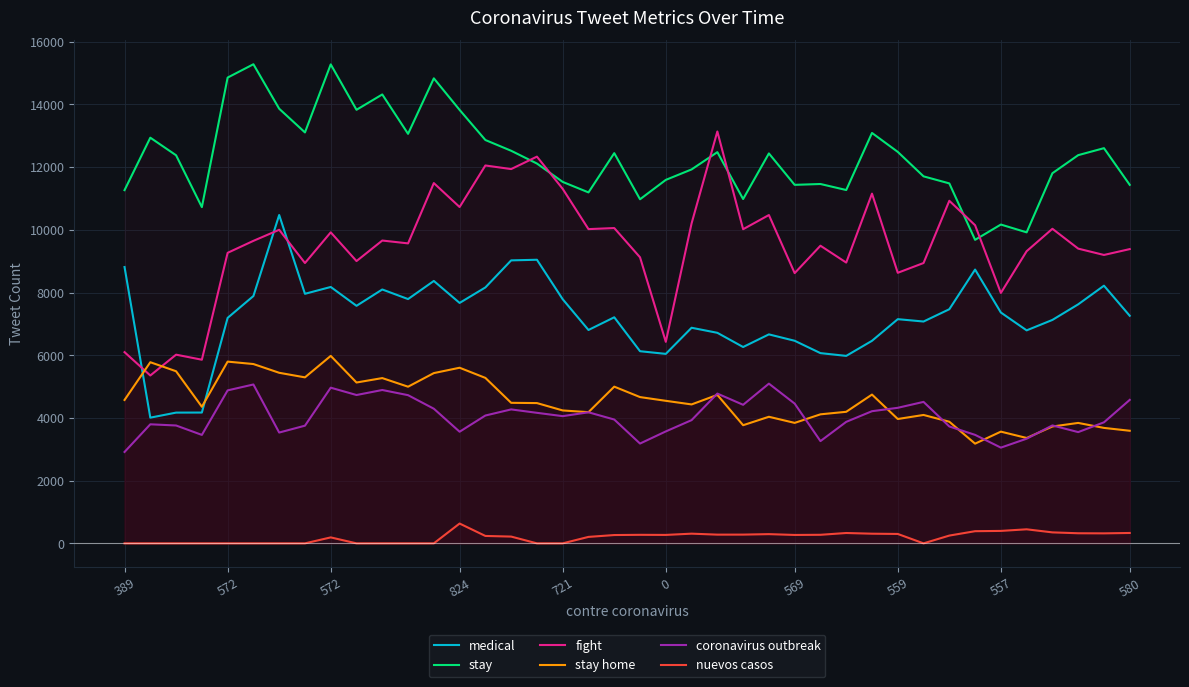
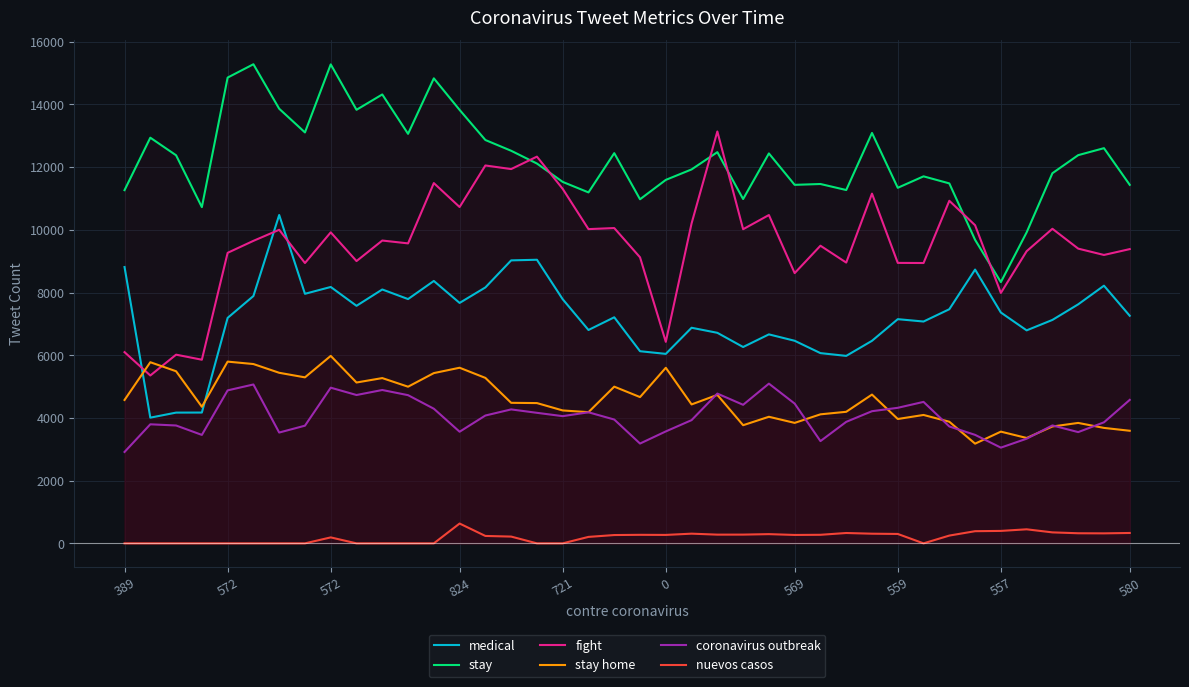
  {
    "medical": {
      "389": 8800,
      "824": 7700,
      "721": 7800,
      "0": 6000,
      "569": 6500,
      "559": 7200,
      "557": 7400,
      "580": 7300
    },
    "stay": {
      "389": 11300,
      "824": 13800,
      "721": 11500,
      "0": 11600,
      "569": 11400,
-     "559": 12500,
-     "557": 10200,
+     "559": 11300,
+     "557": 8300,
      "580": 11400
    },
    "fight": {
      "389": 6100,
      "824": 10700,
      "721": 11300,
      "0": 6400,
      "569": 8600,
-     "559": 8600,
+     "559": 8900,
      "557": 8000,
      "580": 9400
    },
    "stay home": {
      "389": 4600,
      "824": 5600,
      "721": 4200,
-     "0": 4500,
+     "0": 5600,
      "569": 3800,
      "559": 4000,
      "557": 3600,
      "580": 3600
    },
    "coronavirus outbreak": {
      "389": 2900,
      "824": 3600,
      "721": 4100,
      "0": 3600,
      "569": 4500,
      "559": 4300,
      "557": 3100,
      "580": 4600
    },
    "nuevos casos": {
      "389": 0,
      "824": 600,
      "721": 0,
      "0": 300,
      "569": 300,
      "559": 300,
      "557": 400,
      "580": 300
    }
  }
